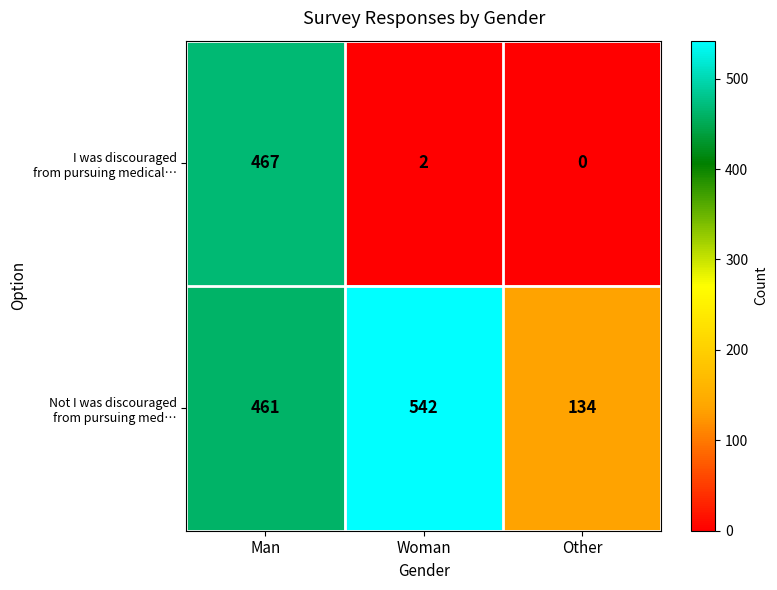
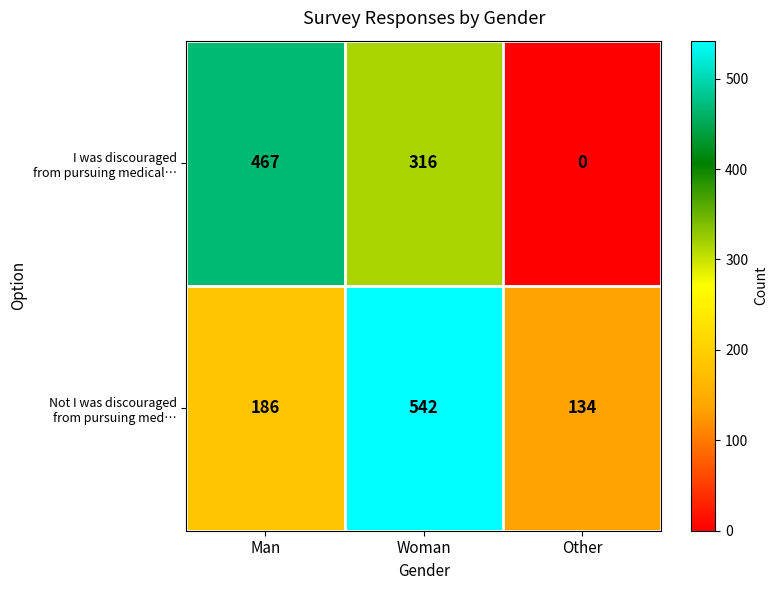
  {
    "I was discouraged from pursuing medical…": {
      "Man": 467,
-     "Woman": 2,
+     "Woman": 316,
      "Other": 0
    },
    "Not I was discouraged from pursuing med…": {
-     "Man": 461,
+     "Man": 186,
      "Woman": 542,
      "Other": 134
    }
  }
